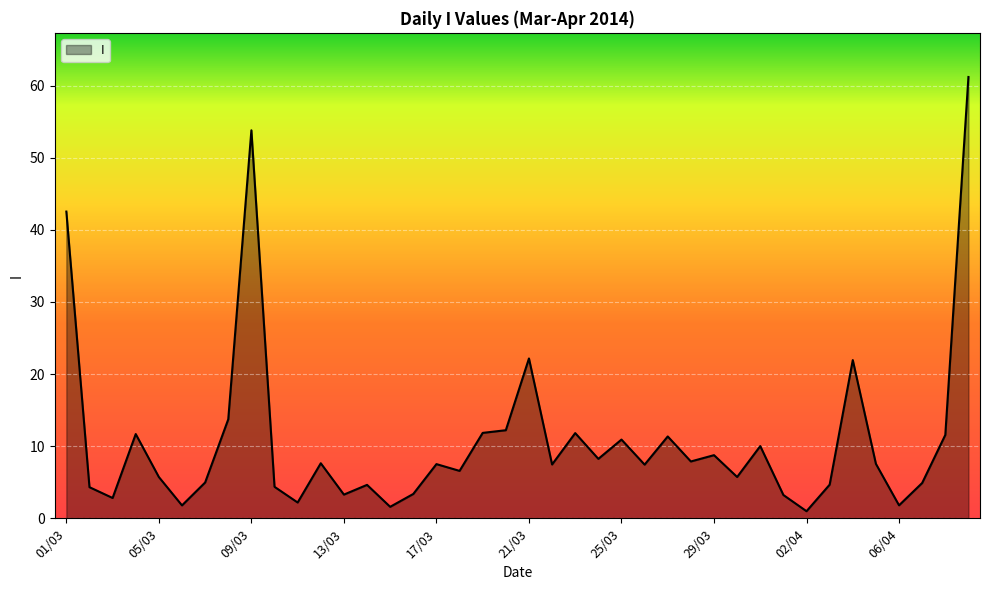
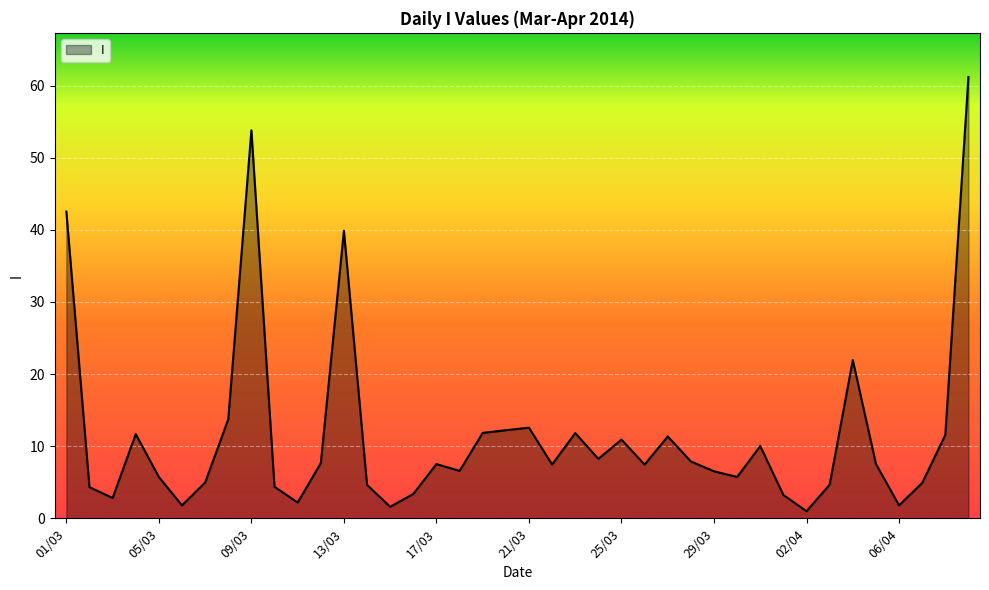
  {
    "01/03": 43,
    "05/03": 6,
    "09/03": 54,
-   "13/03": 3,
+   "13/03": 40,
    "17/03": 8,
-   "21/03": 22,
+   "21/03": 13,
    "25/03": 11,
-   "29/03": 9,
+   "29/03": 7,
    "02/04": 1,
    "06/04": 2
  }
